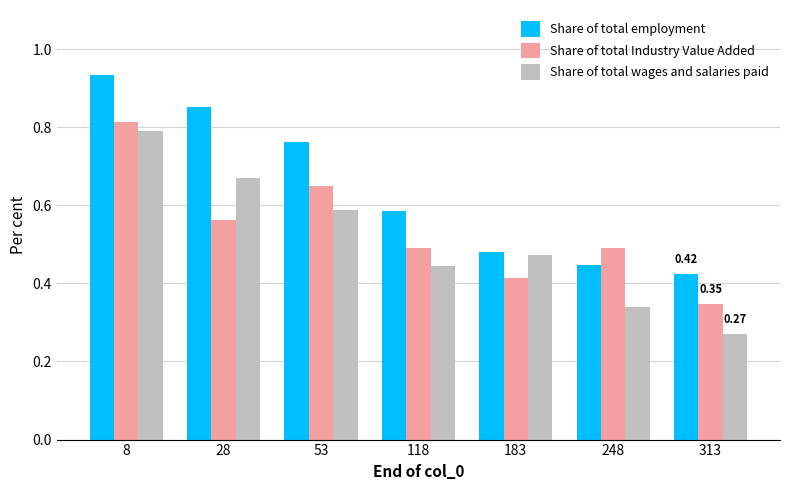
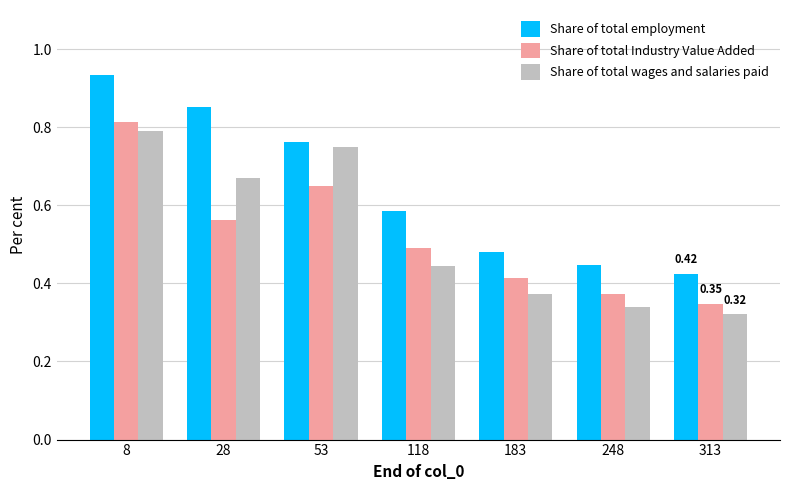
  {
    "Share of total employment": {
      "313": 0.42
    },
    "Share of total Industry Value Added": {
      "8": 0.81,
      "28": 0.56,
      "53": 0.65,
      "118": 0.49,
      "183": 0.41,
-     "248": 0.49
+     "248": 0.37
    },
    "Share of total wages and salaries paid": {
-     "53": 0.59,
-     "183": 0.47,
-     "313": 0.27
+     "53": 0.75,
+     "183": 0.37,
+     "313": 0.32
    }
  }
